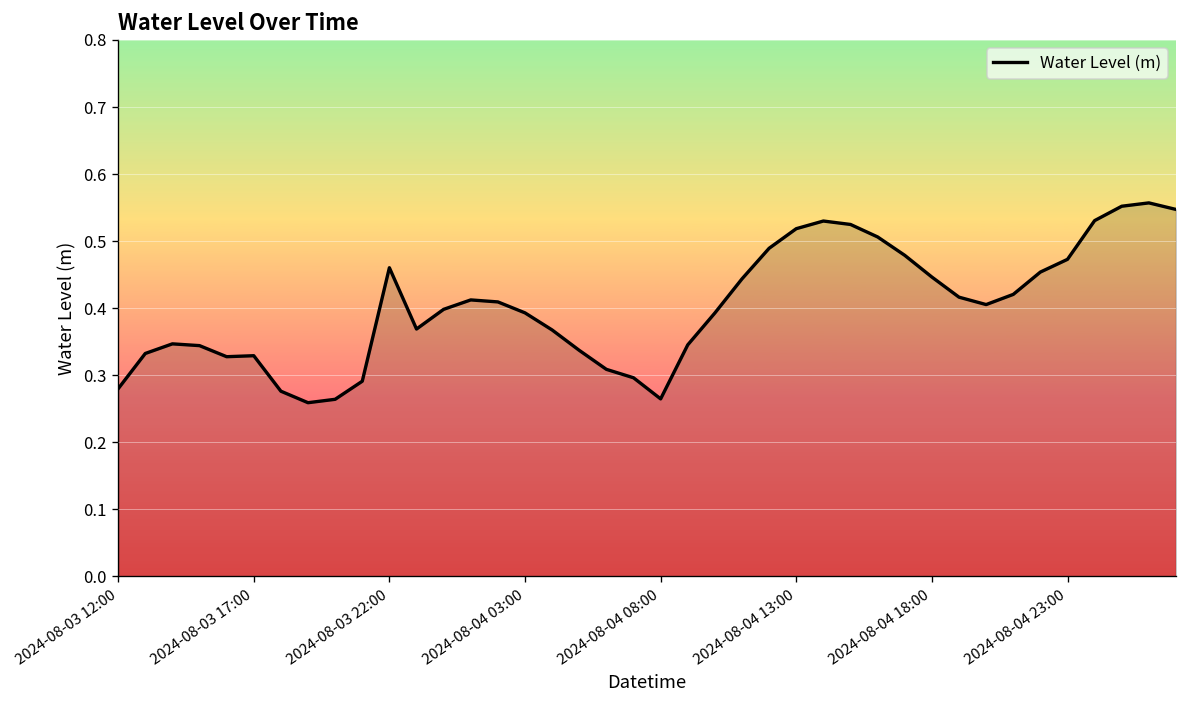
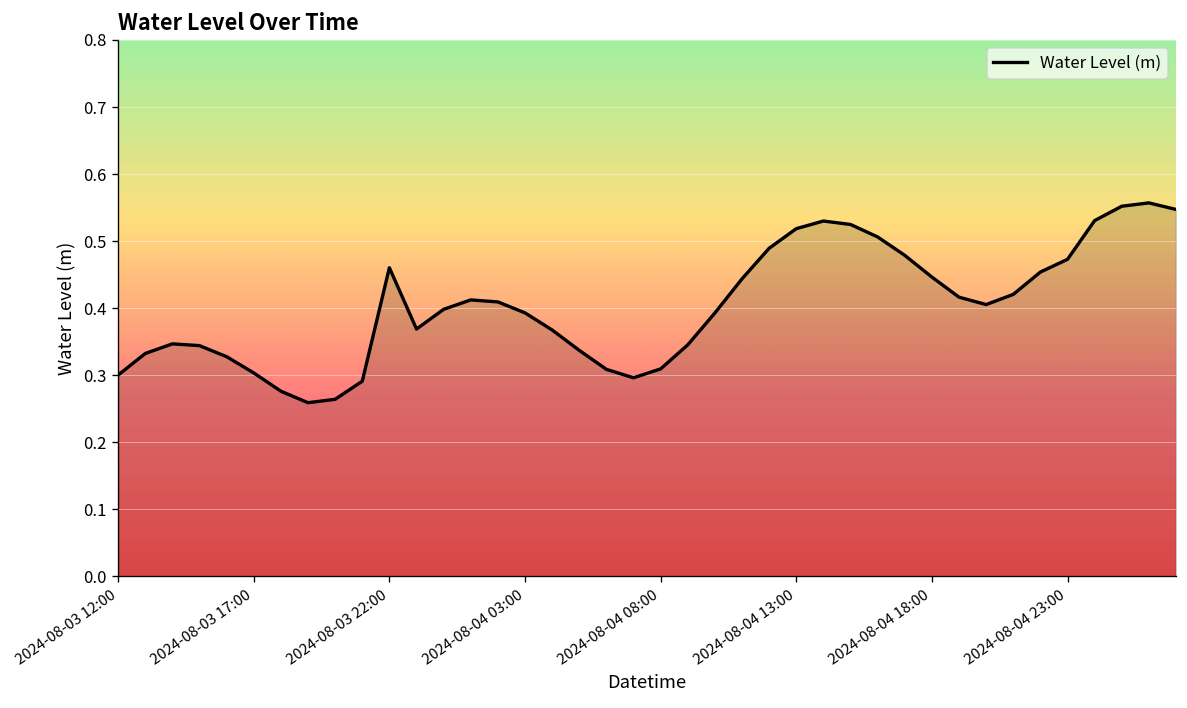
  {
-   "2024-08-03 12:00": 0.28,
-   "2024-08-03 17:00": 0.33,
+   "2024-08-03 12:00": 0.30,
+   "2024-08-03 17:00": 0.30,
    "2024-08-03 22:00": 0.46,
    "2024-08-04 03:00": 0.39,
-   "2024-08-04 08:00": 0.26,
+   "2024-08-04 08:00": 0.31,
    "2024-08-04 13:00": 0.52,
    "2024-08-04 18:00": 0.45,
    "2024-08-04 23:00": 0.47
  }
